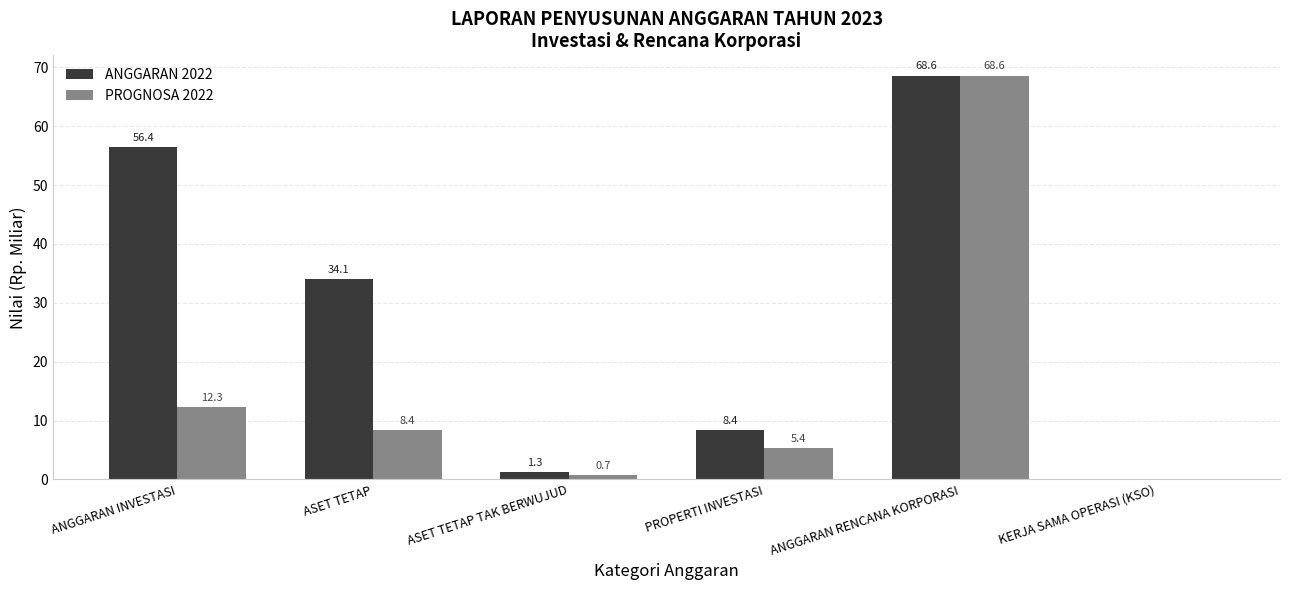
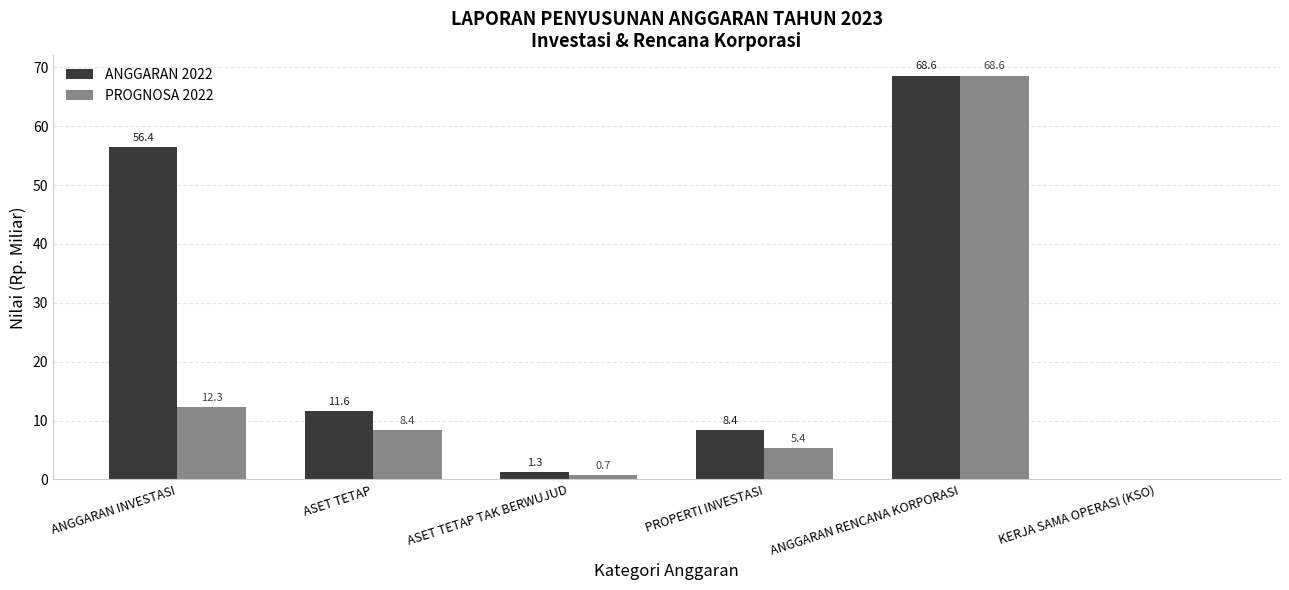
  {
    "ANGGARAN 2022": {
      "ANGGARAN INVESTASI": 56.4,
-     "ASET TETAP": 34.1,
+     "ASET TETAP": 11.6,
      "ASET TETAP TAK BERWUJUD": 1.3,
      "PROPERTI INVESTASI": 8.4,
      "ANGGARAN RENCANA KORPORASI": 68.6
    },
    "PROGNOSA 2022": {
      "ANGGARAN INVESTASI": 12.3,
      "ASET TETAP": 8.4,
      "ASET TETAP TAK BERWUJUD": 0.7,
      "PROPERTI INVESTASI": 5.4,
      "ANGGARAN RENCANA KORPORASI": 68.6
    }
  }
